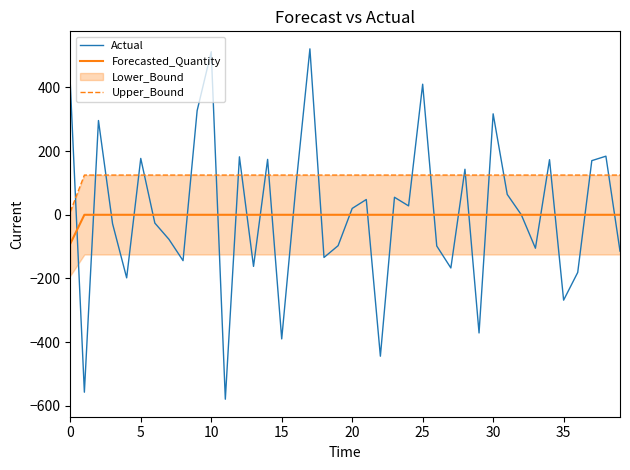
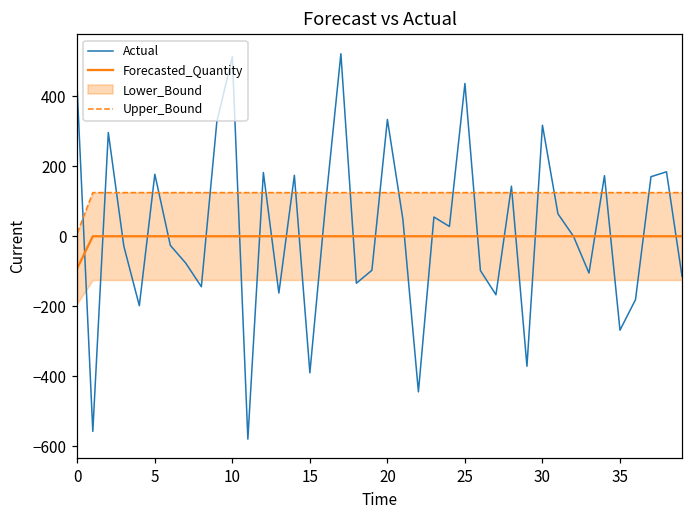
  {
    "Actual": {
      "0": 410,
      "5": 180,
      "15": -390,
-     "20": 20,
-     "25": 410,
+     "20": 330,
+     "25": 440,
      "30": 320,
      "35": -270
    }
  }
